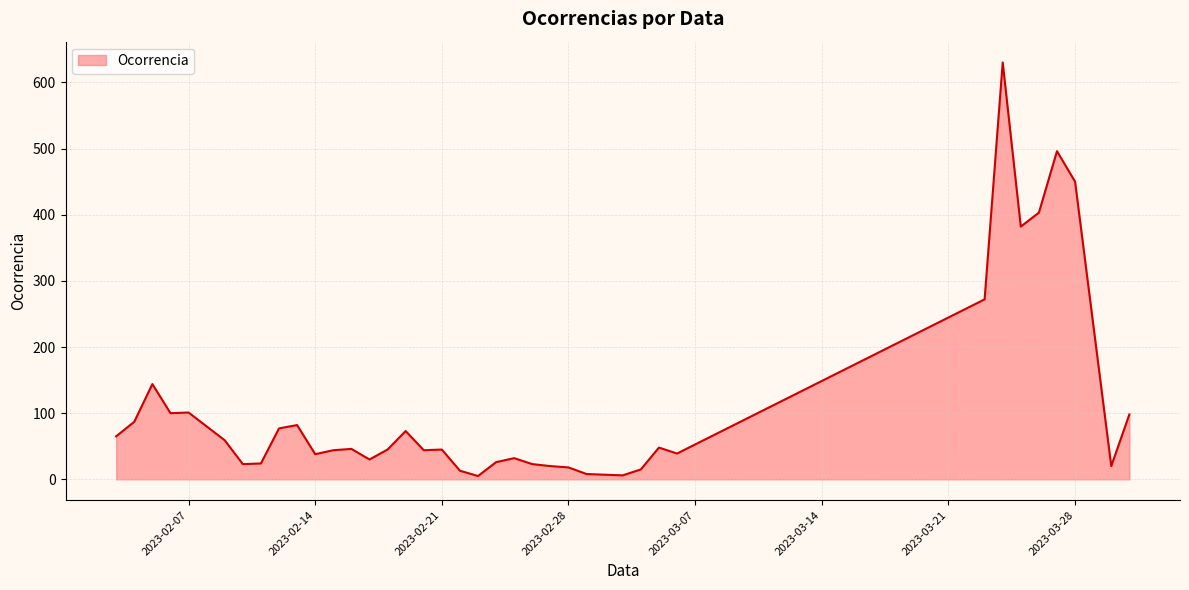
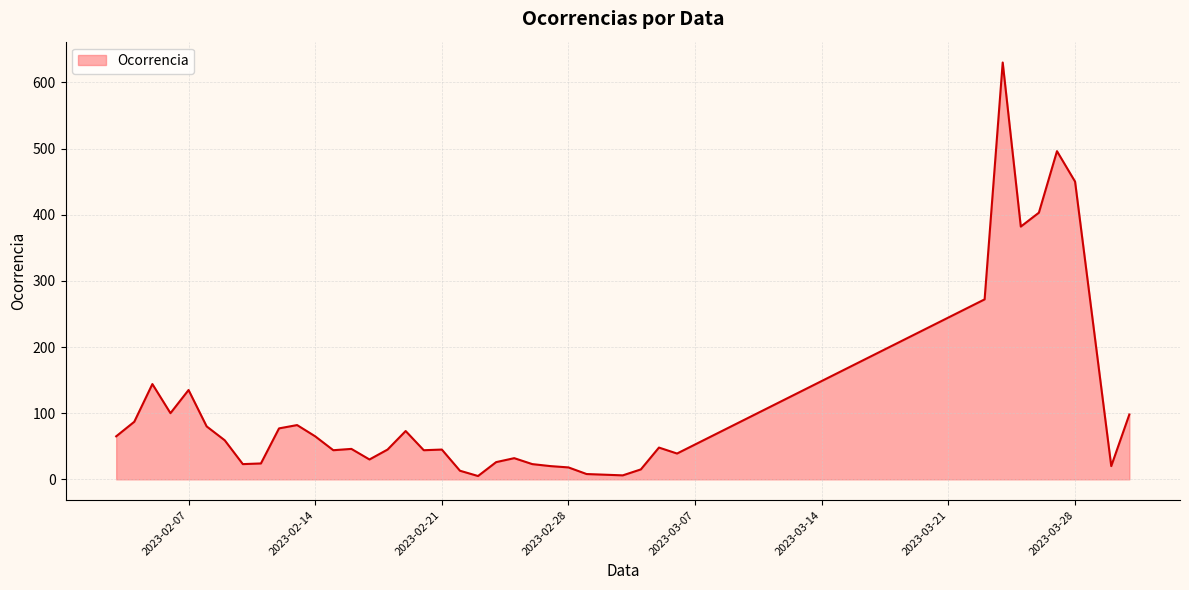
  {
-   "2023-02-07": 100,
-   "2023-02-14": 40,
+   "2023-02-07": 140,
+   "2023-02-14": 70,
    "2023-02-21": 50,
    "2023-02-28": 20,
    "2023-03-28": 450
  }
